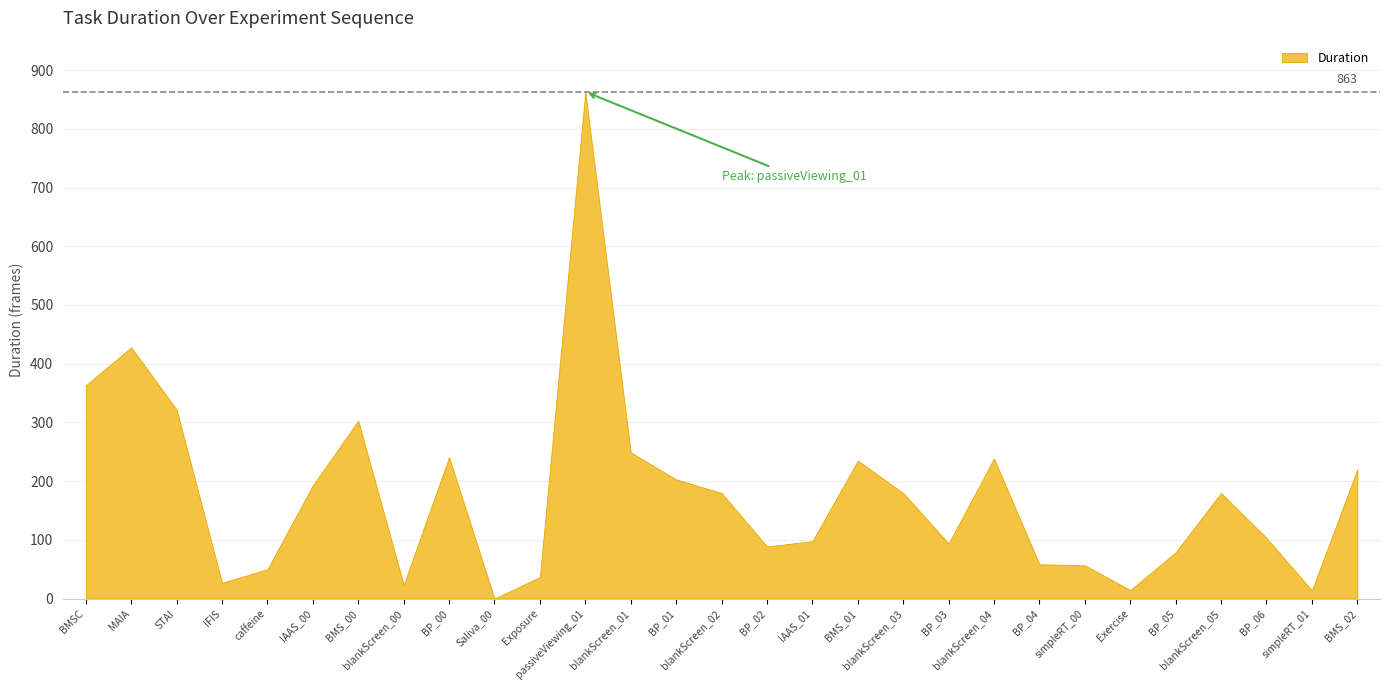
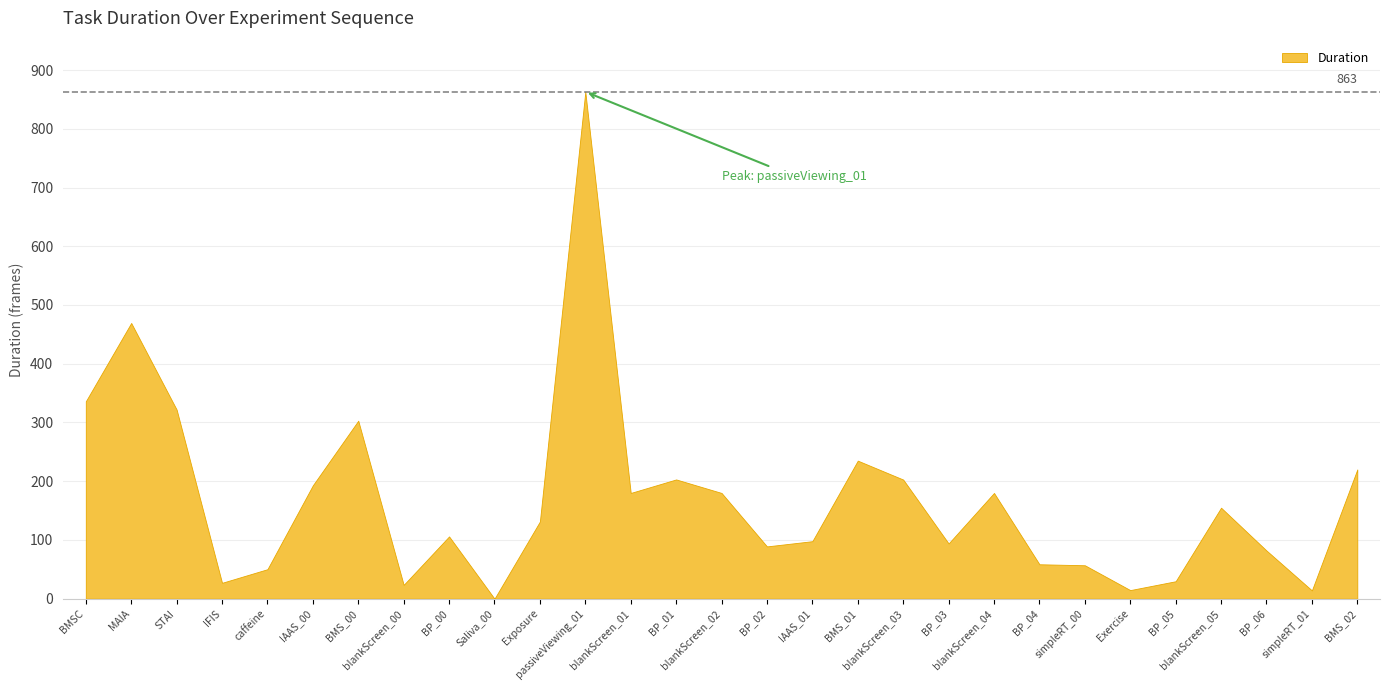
  {
-   "BMSC": 360,
-   "MAIA": 430,
+   "BMSC": 340,
+   "MAIA": 470,
    "STAI": 320,
    "IFIS": 30,
    "caffeine": 50,
    "IAAS_00": 190,
    "BMS_00": 300,
    "blankScreen_00": 20,
-   "BP_00": 240,
+   "BP_00": 110,
    "Saliva_00": 0,
-   "Exposure": 40,
-   "blankScreen_01": 250,
+   "Exposure": 130,
+   "blankScreen_01": 180,
    "BP_01": 200,
    "blankScreen_02": 180,
    "BP_02": 90,
    "IAAS_01": 100,
    "BMS_01": 240,
-   "blankScreen_03": 180,
+   "blankScreen_03": 200,
    "BP_03": 90,
-   "blankScreen_04": 240,
+   "blankScreen_04": 180,
    "BP_04": 60,
    "simpleRT_00": 60,
    "Exercise": 10,
-   "BP_05": 80,
-   "blankScreen_05": 180,
-   "BP_06": 100,
+   "BP_05": 30,
+   "blankScreen_05": 150,
+   "BP_06": 80,
    "simpleRT_01": 10,
    "BMS_02": 220
  }
